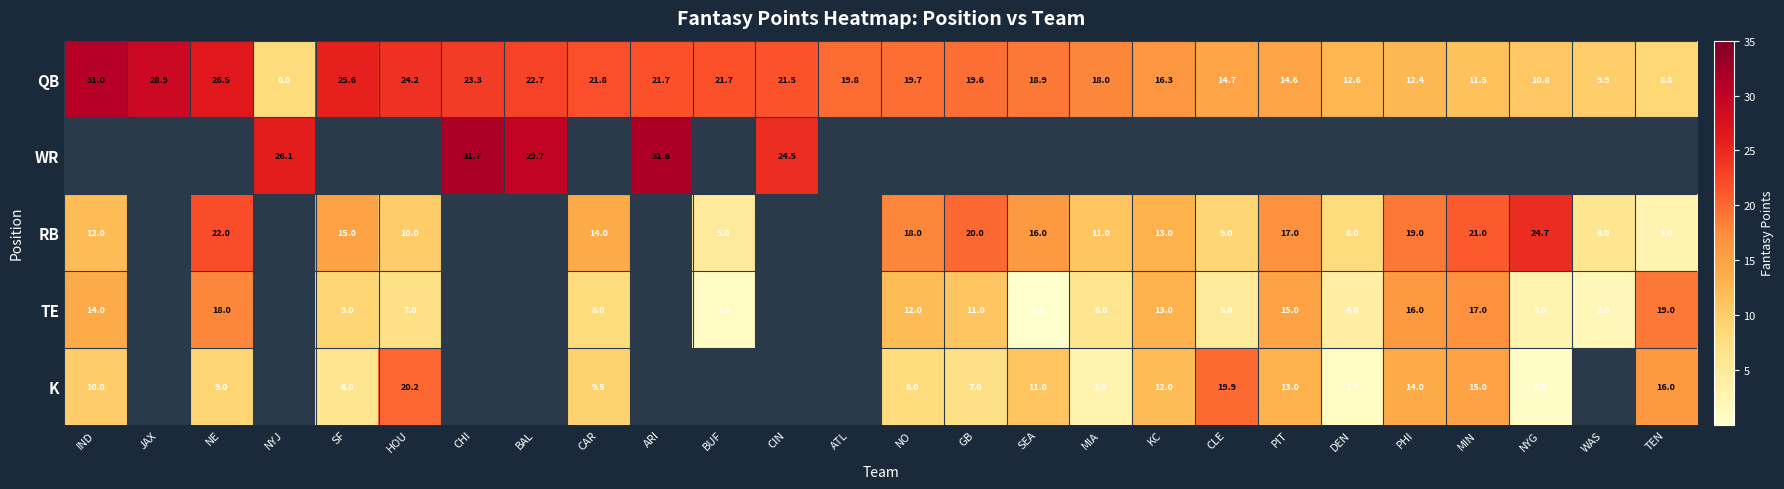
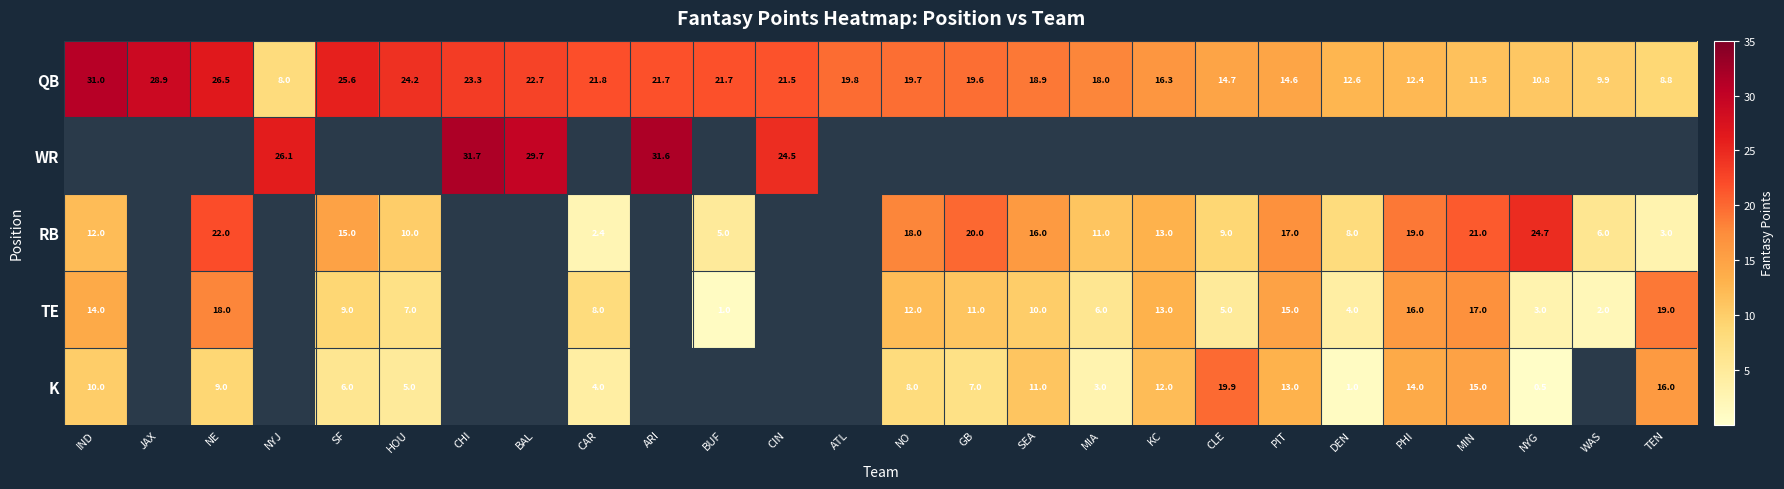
  {
    "QB": {
      "IND": 31.0,
      "JAX": 28.9,
      "NE": 26.5,
      "NYJ": 8.0,
      "SF": 25.6,
      "HOU": 24.2,
      "CHI": 23.3,
      "BAL": 22.7,
      "CAR": 21.8,
      "ARI": 21.7,
      "BUF": 21.7,
      "CIN": 21.5,
      "ATL": 19.8,
      "NO": 19.7,
      "GB": 19.6,
      "SEA": 18.9,
      "MIA": 18.0,
      "KC": 16.3,
      "CLE": 14.7,
      "PIT": 14.6,
      "DEN": 12.6,
      "PHI": 12.4,
      "MIN": 11.5,
      "NYG": 10.8,
      "WAS": 9.9,
      "TEN": 8.8
    },
    "WR": {
      "NYJ": 26.1,
      "CHI": 31.7,
      "BAL": 29.7,
      "ARI": 31.6,
      "CIN": 24.5
    },
    "RB": {
      "IND": 12.0,
      "NE": 22.0,
      "SF": 15.0,
      "HOU": 10.0,
-     "CAR": 14.0,
+     "CAR": 2.4,
      "BUF": 5.0,
      "NO": 18.0,
      "GB": 20.0,
      "SEA": 16.0,
      "MIA": 11.0,
      "KC": 13.0,
      "CLE": 9.0,
      "PIT": 17.0,
      "DEN": 8.0,
      "PHI": 19.0,
      "MIN": 21.0,
      "NYG": 24.7,
      "WAS": 6.0,
      "TEN": 3.0
    },
    "TE": {
      "IND": 14.0,
      "NE": 18.0,
      "SF": 9.0,
      "HOU": 7.0,
      "CAR": 8.0,
      "BUF": 1.0,
      "NO": 12.0,
      "GB": 11.0,
-     "SEA": 0.1,
+     "SEA": 10.0,
      "MIA": 6.0,
      "KC": 13.0,
      "CLE": 5.0,
      "PIT": 15.0,
      "DEN": 4.0,
      "PHI": 16.0,
      "MIN": 17.0,
      "NYG": 3.0,
      "WAS": 2.0,
      "TEN": 19.0
    },
    "K": {
      "IND": 10.0,
      "NE": 9.0,
      "SF": 6.0,
-     "HOU": 20.2,
-     "CAR": 9.5,
+     "HOU": 5.0,
+     "CAR": 4.0,
      "NO": 8.0,
      "GB": 7.0,
      "SEA": 11.0,
      "MIA": 3.0,
      "KC": 12.0,
      "CLE": 19.9,
      "PIT": 13.0,
      "DEN": 1.0,
      "PHI": 14.0,
      "MIN": 15.0,
      "NYG": 0.5,
      "TEN": 16.0
    }
  }
